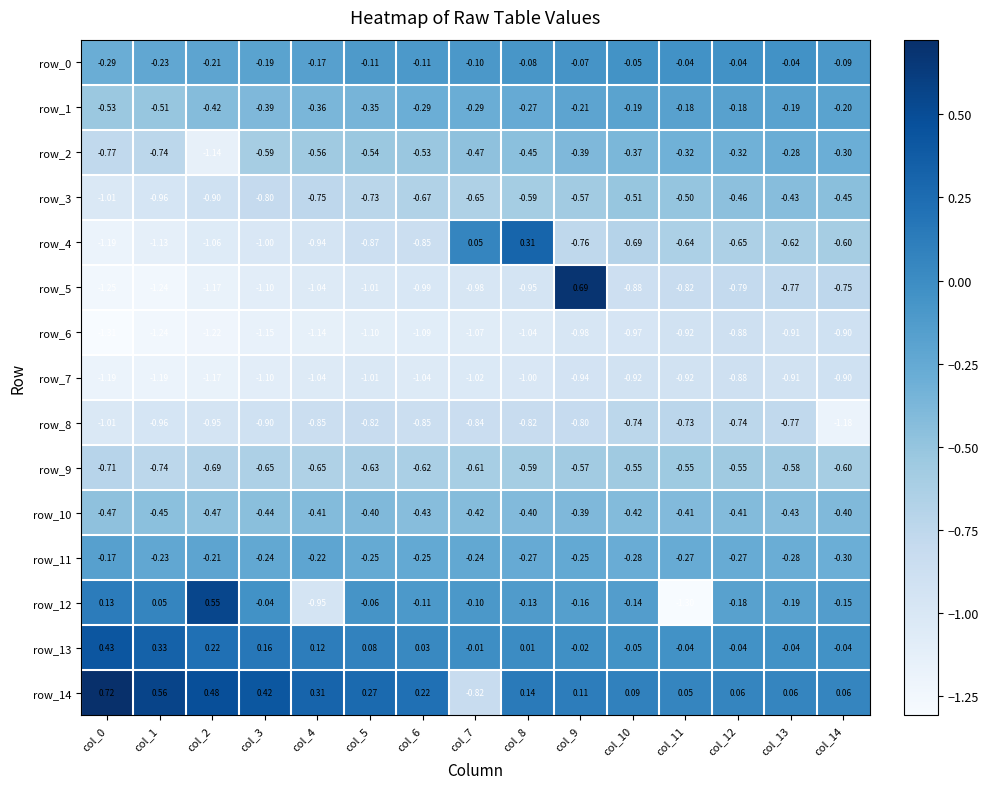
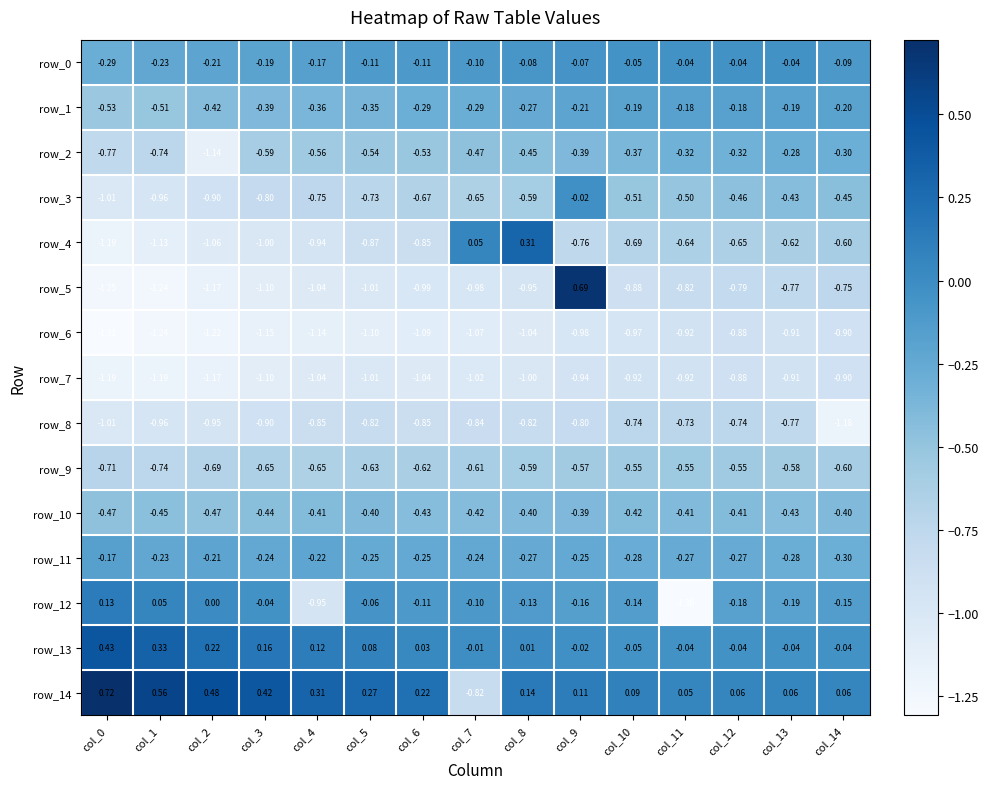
  {
    "row_0": {
      "col_0": -0.29,
      "col_1": -0.23,
      "col_2": -0.21,
      "col_3": -0.19,
      "col_4": -0.17,
      "col_5": -0.11,
      "col_6": -0.11,
      "col_7": -0.10,
      "col_8": -0.08,
      "col_9": -0.07,
      "col_10": -0.05,
      "col_11": -0.04,
      "col_12": -0.04,
      "col_13": -0.04,
      "col_14": -0.09
    },
    "row_1": {
      "col_0": -0.53,
      "col_1": -0.51,
      "col_2": -0.42,
      "col_3": -0.39,
      "col_4": -0.36,
      "col_5": -0.35,
      "col_6": -0.29,
      "col_7": -0.29,
      "col_8": -0.27,
      "col_9": -0.21,
      "col_10": -0.19,
      "col_11": -0.18,
      "col_12": -0.18,
      "col_13": -0.19,
      "col_14": -0.20
    },
    "row_2": {
      "col_0": -0.77,
      "col_1": -0.74,
      "col_3": -0.59,
      "col_4": -0.56,
      "col_5": -0.54,
      "col_6": -0.53,
      "col_7": -0.47,
      "col_8": -0.45,
      "col_9": -0.39,
      "col_10": -0.37,
      "col_11": -0.32,
      "col_12": -0.32,
      "col_13": -0.28,
      "col_14": -0.30
    },
    "row_3": {
      "col_2": -0.90,
      "col_3": -0.80,
      "col_4": -0.75,
      "col_5": -0.73,
      "col_6": -0.67,
      "col_7": -0.65,
      "col_8": -0.59,
-     "col_9": -0.57,
+     "col_9": -0.02,
      "col_10": -0.51,
      "col_11": -0.50,
      "col_12": -0.46,
      "col_13": -0.43,
      "col_14": -0.45
    },
    "row_4": {
      "col_5": -0.87,
      "col_6": -0.85,
      "col_7": 0.05,
      "col_8": 0.31,
      "col_9": -0.76,
      "col_10": -0.69,
      "col_11": -0.64,
      "col_12": -0.65,
      "col_13": -0.62,
      "col_14": -0.60
    },
    "row_5": {
      "col_9": 0.69,
      "col_10": -0.88,
      "col_11": -0.82,
      "col_12": -0.79,
      "col_13": -0.77,
      "col_14": -0.75
    },
    "row_6": {
      "col_12": -0.88,
      "col_14": -0.90
    },
    "row_7": {
      "col_12": -0.88,
      "col_14": -0.90
    },
    "row_8": {
      "col_3": -0.90,
      "col_4": -0.85,
      "col_5": -0.82,
      "col_6": -0.85,
      "col_7": -0.84,
      "col_8": -0.82,
      "col_9": -0.80,
      "col_10": -0.74,
      "col_11": -0.73,
      "col_12": -0.74,
      "col_13": -0.77
    },
    "row_9": {
      "col_0": -0.71,
      "col_1": -0.74,
      "col_2": -0.69,
      "col_3": -0.65,
      "col_4": -0.65,
      "col_5": -0.63,
      "col_6": -0.62,
      "col_7": -0.61,
      "col_8": -0.59,
      "col_9": -0.57,
      "col_10": -0.55,
      "col_11": -0.55,
      "col_12": -0.55,
      "col_13": -0.58,
      "col_14": -0.60
    },
    "row_10": {
      "col_0": -0.47,
      "col_1": -0.45,
      "col_2": -0.47,
      "col_3": -0.44,
      "col_4": -0.41,
      "col_5": -0.40,
      "col_6": -0.43,
      "col_7": -0.42,
      "col_8": -0.40,
      "col_9": -0.39,
      "col_10": -0.42,
      "col_11": -0.41,
      "col_12": -0.41,
      "col_13": -0.43,
      "col_14": -0.40
    },
    "row_11": {
      "col_0": -0.17,
      "col_1": -0.23,
      "col_2": -0.21,
      "col_3": -0.24,
      "col_4": -0.22,
      "col_5": -0.25,
      "col_6": -0.25,
      "col_7": -0.24,
      "col_8": -0.27,
      "col_9": -0.25,
      "col_10": -0.28,
      "col_11": -0.27,
      "col_12": -0.27,
      "col_13": -0.28,
      "col_14": -0.30
    },
    "row_12": {
      "col_0": 0.13,
      "col_1": 0.05,
-     "col_2": 0.55,
+     "col_2": 0.00,
      "col_3": -0.04,
      "col_5": -0.06,
      "col_6": -0.11,
      "col_7": -0.10,
      "col_8": -0.13,
      "col_9": -0.16,
      "col_10": -0.14,
      "col_12": -0.18,
      "col_13": -0.19,
      "col_14": -0.15
    },
    "row_13": {
      "col_0": 0.43,
      "col_1": 0.33,
      "col_2": 0.22,
      "col_3": 0.16,
      "col_4": 0.12,
      "col_5": 0.08,
      "col_6": 0.03,
      "col_7": -0.01,
      "col_8": 0.01,
      "col_9": -0.02,
      "col_10": -0.05,
      "col_11": -0.04,
      "col_12": -0.04,
      "col_13": -0.04,
      "col_14": -0.04
    },
    "row_14": {
      "col_0": 0.72,
      "col_1": 0.56,
      "col_2": 0.48,
      "col_3": 0.42,
      "col_4": 0.31,
      "col_5": 0.27,
      "col_6": 0.22,
      "col_7": -0.82,
      "col_8": 0.14,
      "col_9": 0.11,
      "col_10": 0.09,
      "col_11": 0.05,
      "col_12": 0.06,
      "col_13": 0.06,
      "col_14": 0.06
    }
  }
